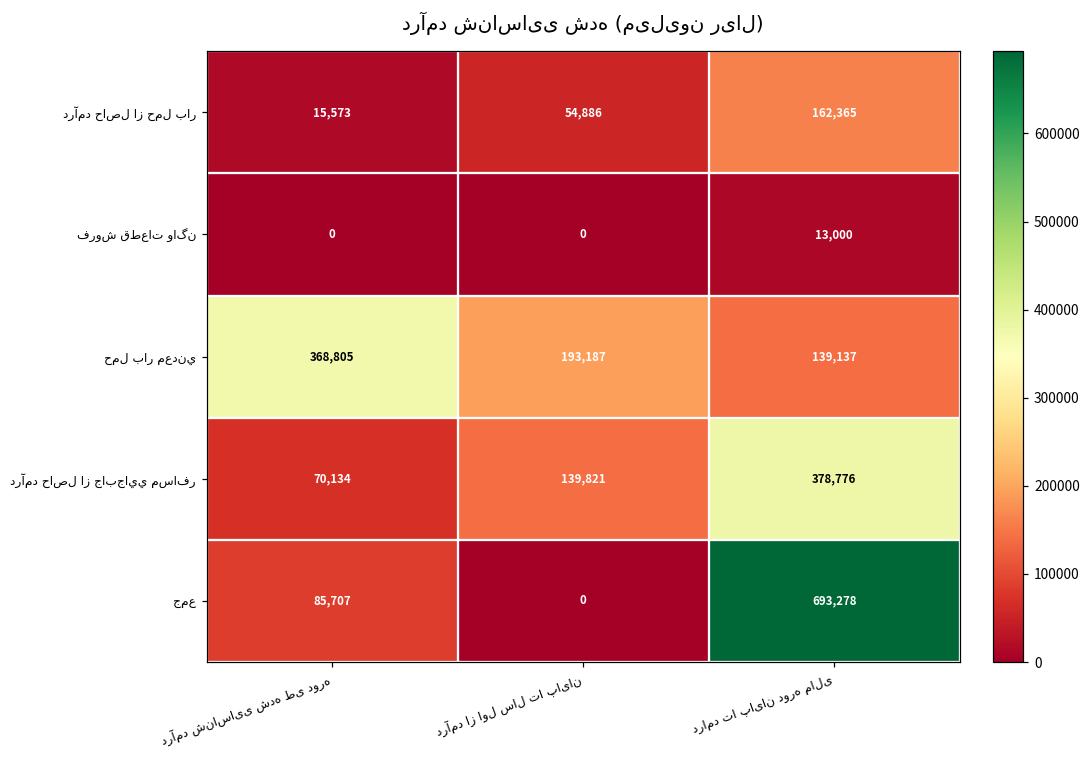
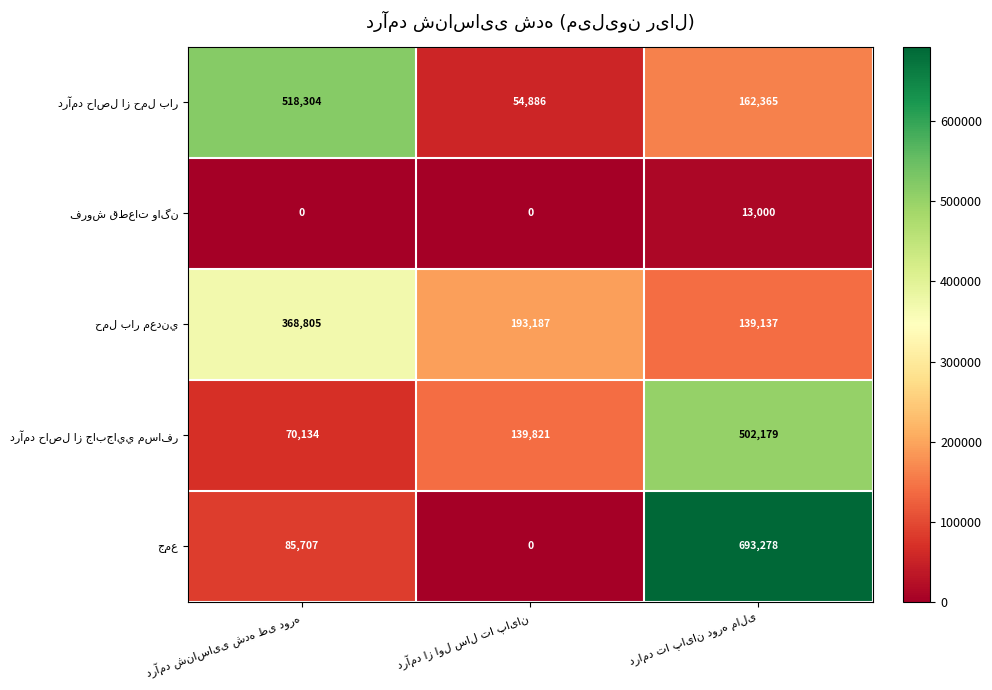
  {
    "درآمد حاصل از حمل بار": {
-     "درآمد شناسایی شده طی دوره": "15,573",
+     "درآمد شناسایی شده طی دوره": "518,304",
      "درآمد از اول سال تا پایان": "54,886",
      "درامد تا پایان دوره مالی": "162,365"
    },
    "فروش قطعات واگن": {
      "درآمد شناسایی شده طی دوره": "0",
      "درآمد از اول سال تا پایان": "0",
      "درامد تا پایان دوره مالی": "13,000"
    },
    "حمل بار معدني": {
      "درآمد شناسایی شده طی دوره": "368,805",
      "درآمد از اول سال تا پایان": "193,187",
      "درامد تا پایان دوره مالی": "139,137"
    },
    "درآمد حاصل از جابجايي مسافر": {
      "درآمد شناسایی شده طی دوره": "70,134",
      "درآمد از اول سال تا پایان": "139,821",
-     "درامد تا پایان دوره مالی": "378,776"
+     "درامد تا پایان دوره مالی": "502,179"
    },
    "جمع": {
      "درآمد شناسایی شده طی دوره": "85,707",
      "درآمد از اول سال تا پایان": "0",
      "درامد تا پایان دوره مالی": "693,278"
    }
  }
